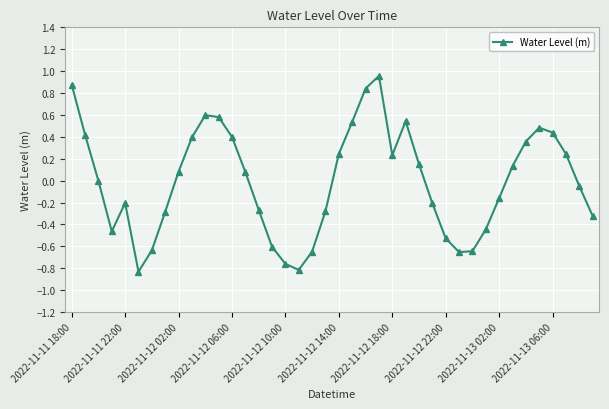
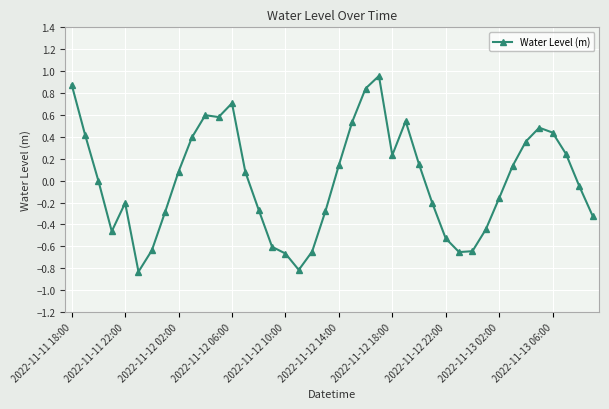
  {
    "2022-11-11 18:00": 0.88,
    "2022-11-11 22:00": -0.20,
    "2022-11-12 02:00": 0.08,
-   "2022-11-12 06:00": 0.40,
-   "2022-11-12 10:00": -0.76,
-   "2022-11-12 14:00": 0.24,
+   "2022-11-12 06:00": 0.71,
+   "2022-11-12 10:00": -0.67,
+   "2022-11-12 14:00": 0.14,
    "2022-11-12 18:00": 0.23,
    "2022-11-12 22:00": -0.53,
    "2022-11-13 02:00": -0.16,
    "2022-11-13 06:00": 0.44
  }
